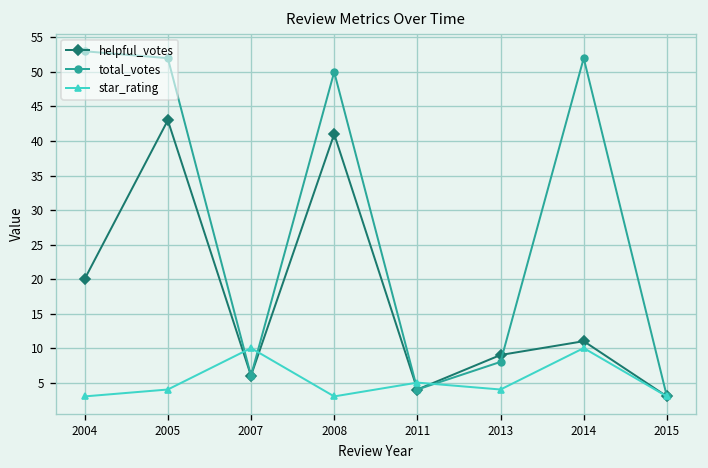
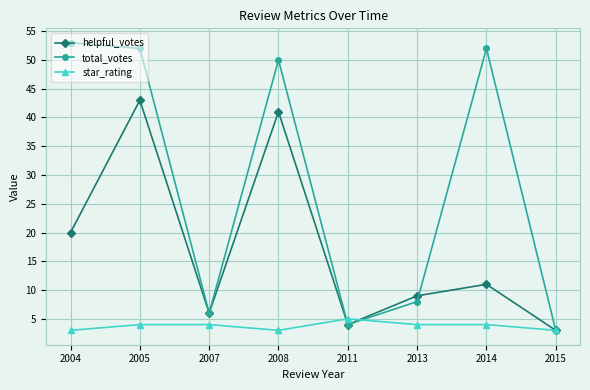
  {
    "helpful_votes": {
      "2004": 20,
      "2005": 43,
      "2008": 41,
      "2013": 9,
      "2014": 11
    },
    "total_votes": {
      "2008": 50,
      "2013": 8,
      "2014": 52
    },
    "star_rating": {
      "2004": 3,
      "2005": 4,
-     "2007": 10,
+     "2007": 4,
      "2008": 3,
      "2011": 5,
      "2013": 4,
-     "2014": 10
+     "2014": 4
    }
  }
